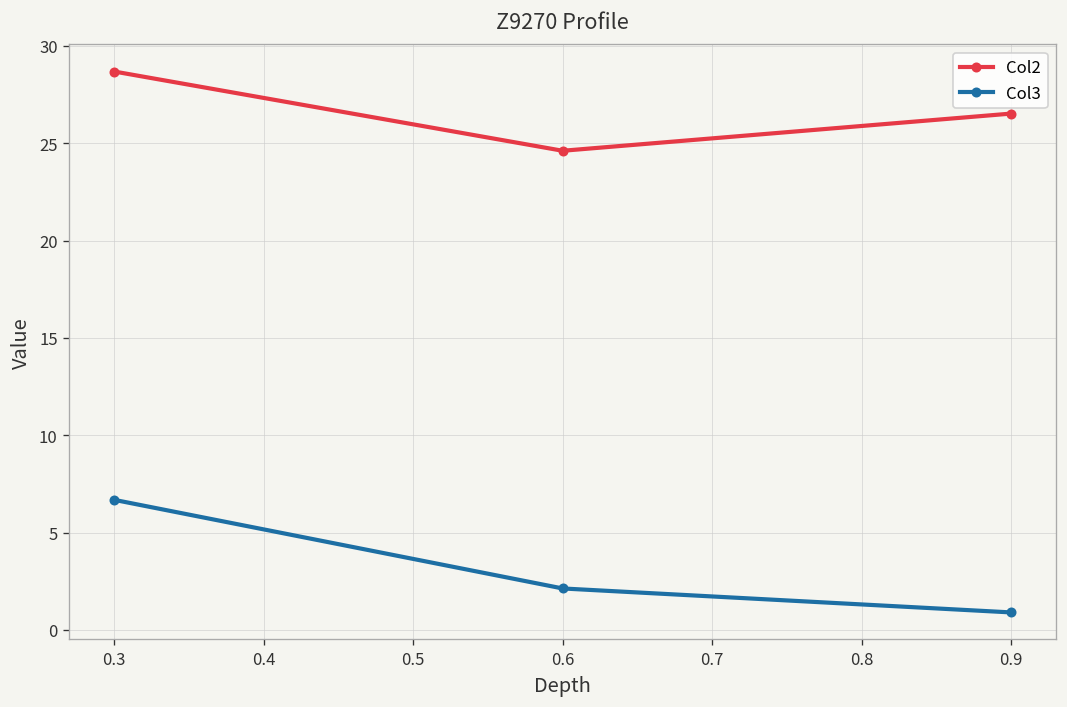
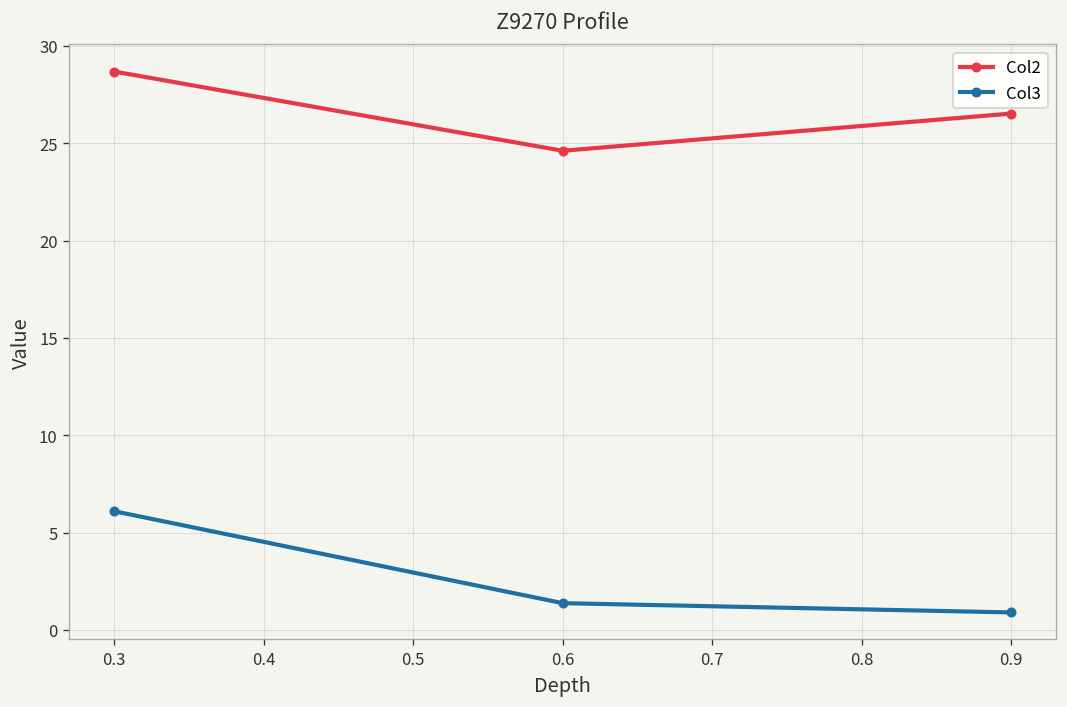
  {
    "Col2": {
      "0.3": 28.7,
      "0.6": 24.6,
      "0.9": 26.5
    },
    "Col3": {
-     "0.3": 6.7,
-     "0.6": 2.1,
+     "0.3": 6.1,
+     "0.6": 1.4,
      "0.9": 0.9
    }
  }
